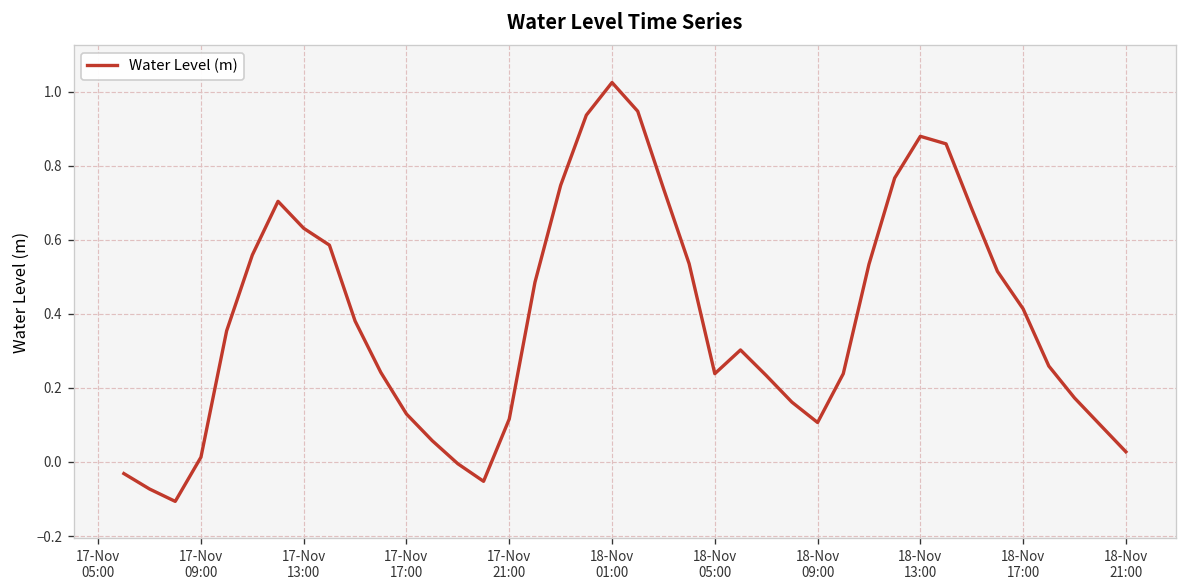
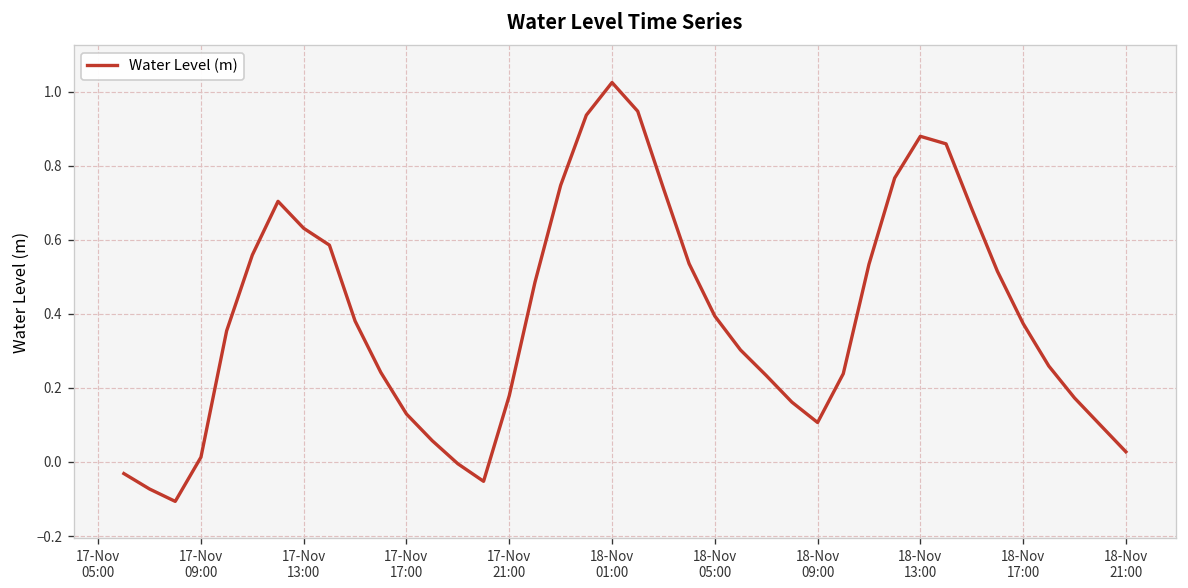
  {
    "17-Nov 09:00": 0.01,
    "17-Nov 13:00": 0.63,
    "17-Nov 17:00": 0.13,
-   "17-Nov 21:00": 0.12,
+   "17-Nov 21:00": 0.18,
    "18-Nov 01:00": 1.02,
-   "18-Nov 05:00": 0.24,
+   "18-Nov 05:00": 0.39,
    "18-Nov 09:00": 0.11,
    "18-Nov 13:00": 0.88,
-   "18-Nov 17:00": 0.41,
+   "18-Nov 17:00": 0.37,
    "18-Nov 21:00": 0.03
  }
